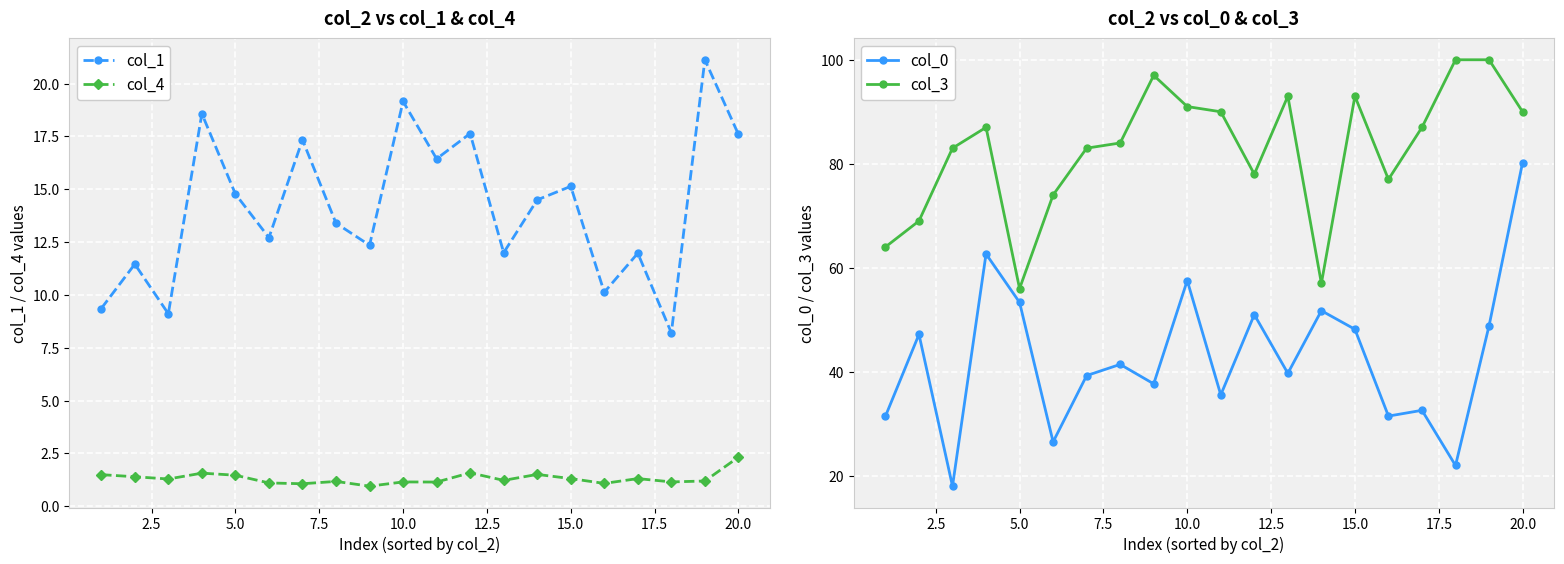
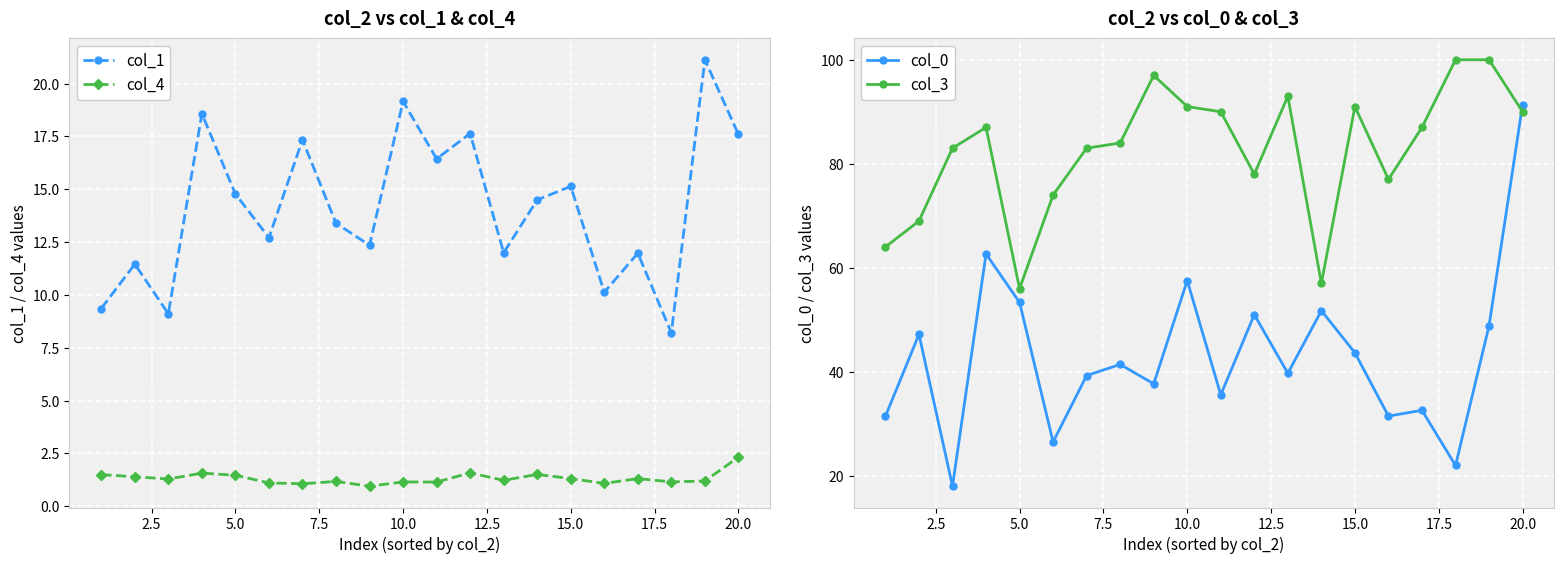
  {
    "col_2 vs col_1 & col_4": {
      "col_1": {
        "5.0": 14.8,
        "10.0": 19.2,
        "15.0": 15.1,
        "20.0": 17.6
      },
      "col_4": {
        "5.0": 1.5,
        "10.0": 1.2,
        "15.0": 1.3,
        "20.0": 2.3
      }
    },
    "col_2 vs col_0 & col_3": {
      "col_0": {
        "5.0": 53,
        "10.0": 58,
-       "15.0": 48,
-       "20.0": 80
+       "15.0": 44,
+       "20.0": 91
      },
      "col_3": {
        "5.0": 56,
        "10.0": 91,
-       "15.0": 93,
+       "15.0": 91,
        "20.0": 90
      }
    }
  }
